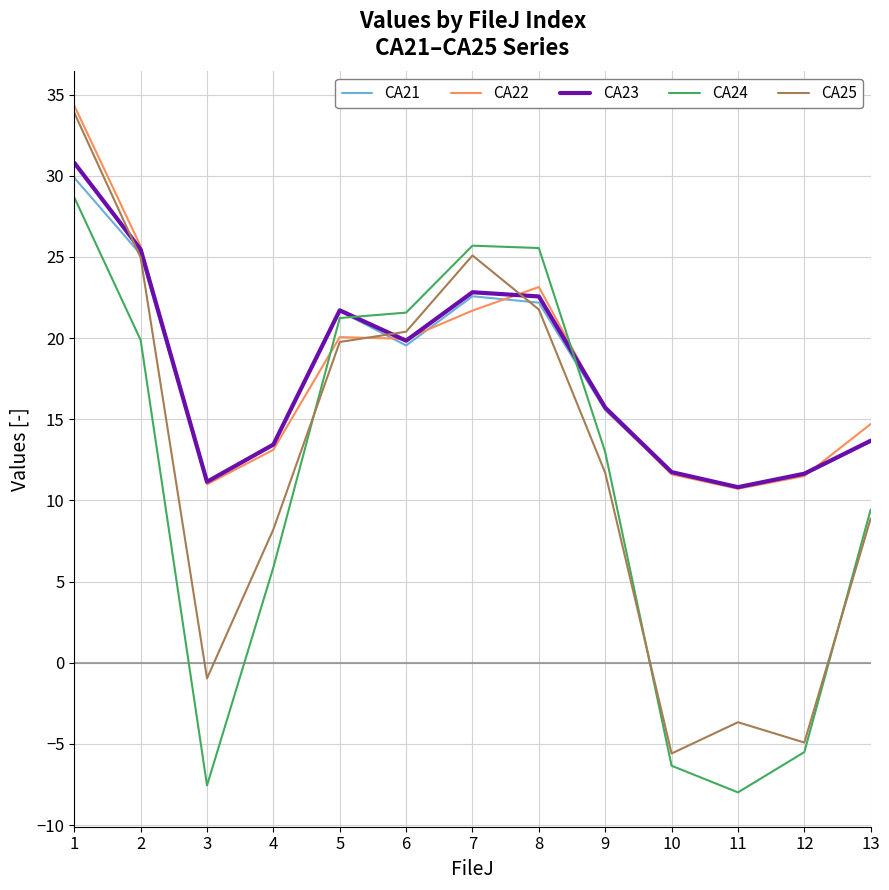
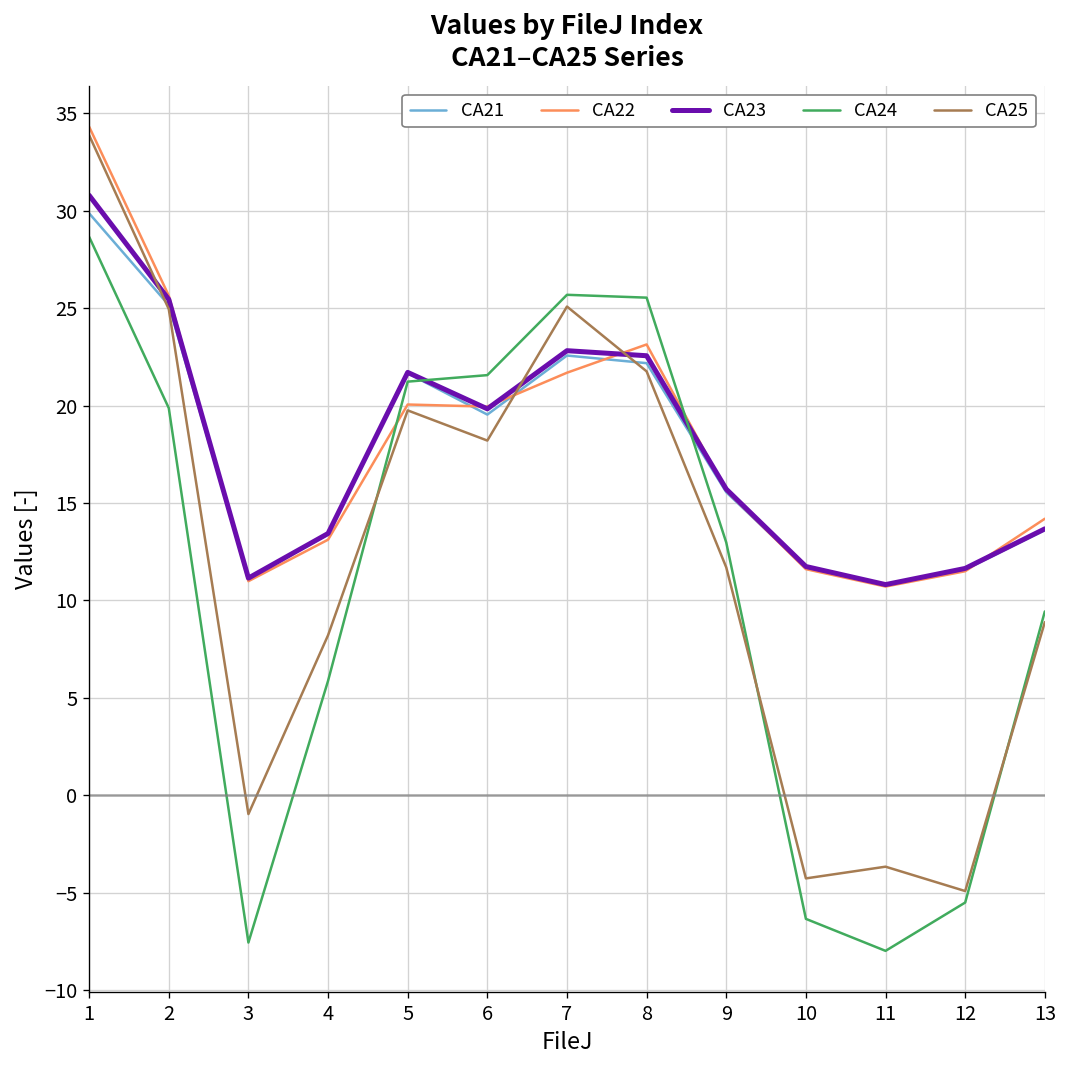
  {
    "CA21": {
      "1": 29.9,
      "2": 25.2,
      "6": 19.5,
      "7": 22.6,
      "8": 22.2
    },
    "CA22": {
      "1": 34.3,
      "2": 25.6,
      "4": 13.1,
      "5": 20.1,
      "7": 21.7,
      "8": 23.1,
-     "13": 14.7
+     "13": 14.2
    },
    "CA23": {
      "1": 30.8,
      "2": 25.5,
      "7": 22.8,
      "8": 22.6
    },
    "CA24": {
      "1": 28.7,
      "2": 19.9,
      "3": -7.6,
      "4": 5.9,
      "5": 21.2,
      "6": 21.6,
      "7": 25.7,
      "8": 25.5,
      "9": 13.0,
      "10": -6.3,
      "11": -8.0,
      "12": -5.5,
      "13": 9.4
    },
    "CA25": {
      "1": 33.9,
      "2": 25.0,
      "3": -1.0,
      "4": 8.2,
      "5": 19.8,
-     "6": 20.4,
+     "6": 18.2,
      "7": 25.1,
      "8": 21.8,
      "9": 11.7,
-     "10": -5.6,
+     "10": -4.3,
      "11": -3.7,
      "12": -4.9,
      "13": 8.9
    }
  }
